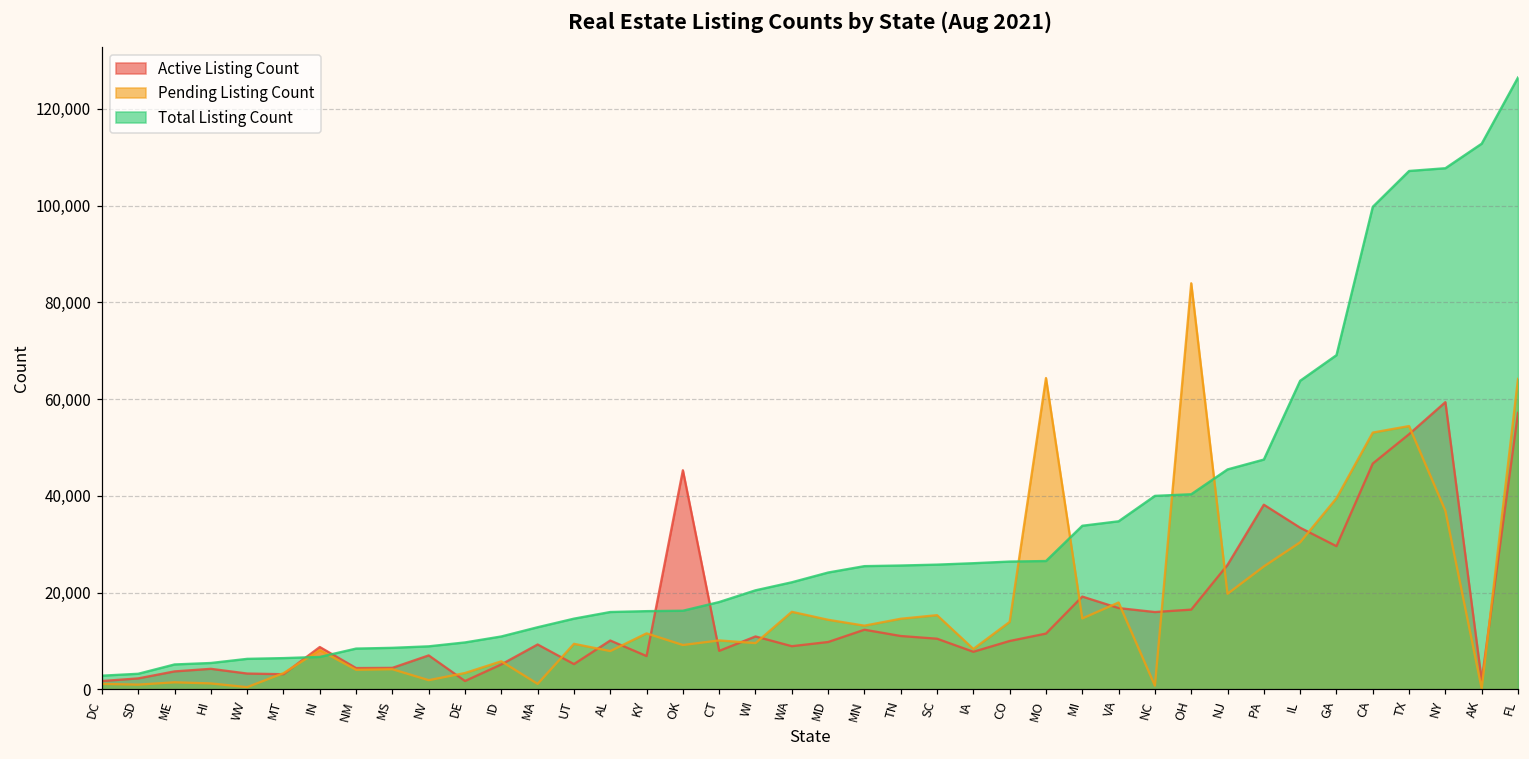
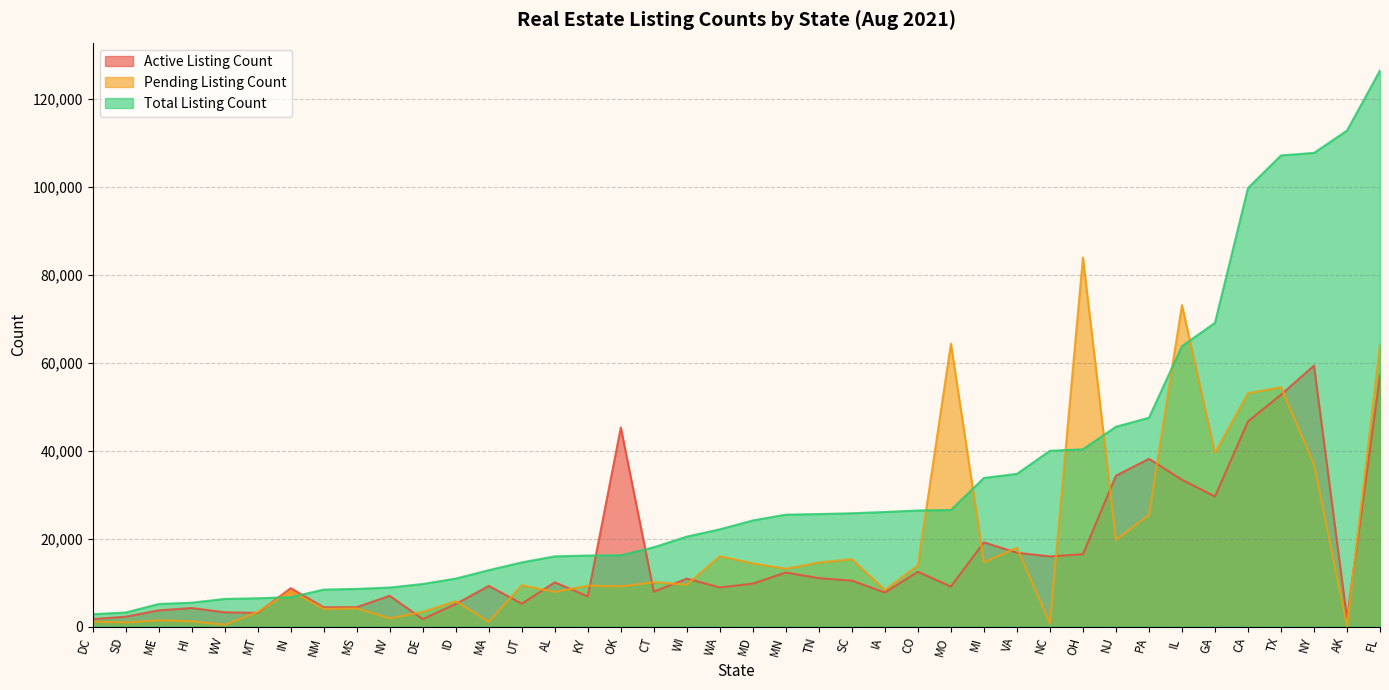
  {
    "Active Listing Count": {
      "DC": "2,000",
      "SD": "2,000",
      "ME": "4,000",
      "HI": "4,000",
      "WV": "3,000",
      "IN": "9,000",
      "NV": "7,000",
      "DE": "2,000",
      "ID": "5,000",
      "MA": "9,000",
      "UT": "5,000",
      "AL": "10,000",
      "KY": "7,000",
      "OK": "45,000",
      "CT": "8,000",
      "WI": "11,000",
      "WA": "9,000",
      "MD": "10,000",
      "MN": "12,000",
      "TN": "11,000",
      "SC": "10,000",
-     "CO": "10,000",
-     "MO": "12,000",
+     "CO": "12,000",
+     "MO": "9,000",
      "MI": "19,000",
      "VA": "17,000",
      "NC": "16,000",
      "OH": "16,000",
-     "NJ": "26,000",
+     "NJ": "34,000",
      "PA": "38,000",
      "IL": "33,000",
      "GA": "30,000",
      "CA": "47,000",
      "TX": "53,000",
      "NY": "59,000",
      "AK": "2,000",
      "FL": "57,000"
    },
    "Pending Listing Count": {
      "DC": "1,000",
      "SD": "1,000",
      "ME": "1,000",
      "HI": "1,000",
      "WV": "0",
      "IN": "8,000",
      "NV": "2,000",
      "DE": "3,000",
      "ID": "6,000",
      "MA": "1,000",
      "UT": "9,000",
      "AL": "8,000",
-     "KY": "12,000",
+     "KY": "9,000",
      "OK": "9,000",
      "CT": "10,000",
      "WI": "10,000",
      "WA": "16,000",
      "MD": "14,000",
      "MN": "13,000",
      "TN": "15,000",
      "SC": "15,000",
      "CO": "14,000",
      "MO": "64,000",
      "MI": "15,000",
      "VA": "18,000",
      "NC": "1,000",
      "OH": "84,000",
      "NJ": "20,000",
      "PA": "25,000",
-     "IL": "30,000",
+     "IL": "73,000",
      "GA": "40,000",
      "CA": "53,000",
      "TX": "54,000",
      "NY": "37,000",
      "AK": "0",
      "FL": "64,000"
    },
    "Total Listing Count": {
      "DC": "3,000",
      "SD": "3,000",
      "ME": "5,000",
      "HI": "5,000",
      "WV": "6,000",
      "MT": "6,000",
      "IN": "7,000",
      "NM": "8,000",
      "MS": "9,000",
      "NV": "9,000",
      "DE": "10,000",
      "ID": "11,000",
      "MA": "13,000",
      "UT": "15,000",
      "AL": "16,000",
      "KY": "16,000",
      "OK": "16,000",
      "CT": "18,000",
      "WI": "20,000",
      "WA": "22,000",
      "MD": "24,000",
      "MN": "25,000",
      "TN": "26,000",
      "SC": "26,000",
      "IA": "26,000",
      "CO": "26,000",
      "MO": "27,000",
      "MI": "34,000",
      "VA": "35,000",
      "NC": "40,000",
      "OH": "40,000",
      "NJ": "45,000",
      "PA": "48,000",
      "IL": "64,000",
      "GA": "69,000",
      "CA": "100,000",
      "TX": "107,000",
      "NY": "108,000",
      "AK": "113,000",
      "FL": "127,000"
    }
  }
